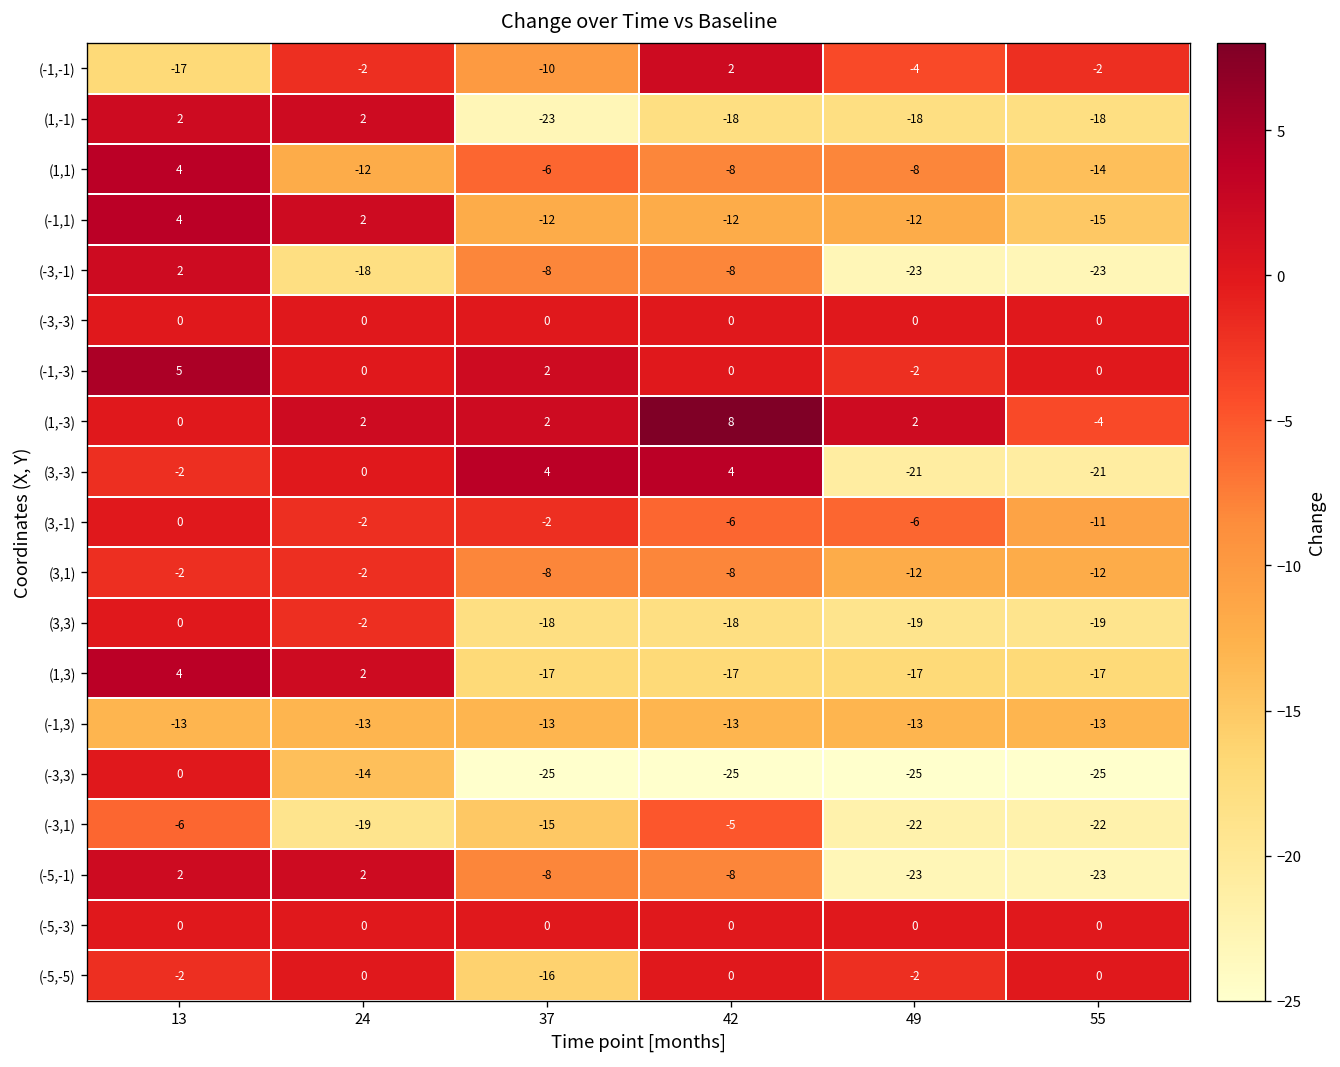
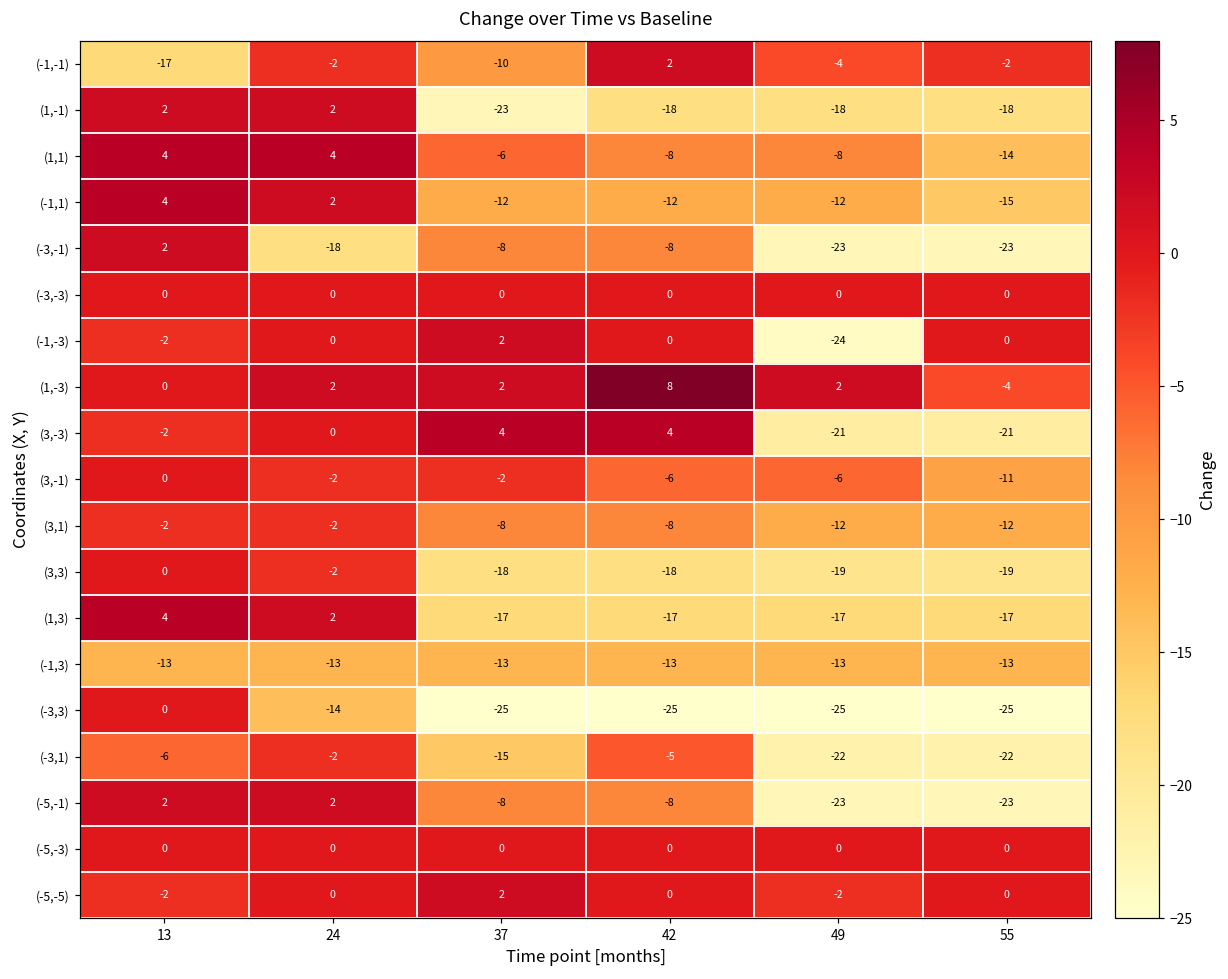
  {
    "(-1,-1)": {
      "13": -17,
      "24": -2,
      "37": -10,
      "42": 2,
      "49": -4,
      "55": -2
    },
    "(1,-1)": {
      "13": 2,
      "24": 2,
      "37": -23,
      "42": -18,
      "49": -18,
      "55": -18
    },
    "(1,1)": {
      "13": 4,
-     "24": -12,
+     "24": 4,
      "37": -6,
      "42": -8,
      "49": -8,
      "55": -14
    },
    "(-1,1)": {
      "13": 4,
      "24": 2,
      "37": -12,
      "42": -12,
      "49": -12,
      "55": -15
    },
    "(-3,-1)": {
      "13": 2,
      "24": -18,
      "37": -8,
      "42": -8,
      "49": -23,
      "55": -23
    },
    "(-3,-3)": {
      "13": 0,
      "24": 0,
      "37": 0,
      "42": 0,
      "49": 0,
      "55": 0
    },
    "(-1,-3)": {
-     "13": 5,
+     "13": -2,
      "24": 0,
      "37": 2,
      "42": 0,
-     "49": -2,
+     "49": -24,
      "55": 0
    },
    "(1,-3)": {
      "13": 0,
      "24": 2,
      "37": 2,
      "42": 8,
      "49": 2,
      "55": -4
    },
    "(3,-3)": {
      "13": -2,
      "24": 0,
      "37": 4,
      "42": 4,
      "49": -21,
      "55": -21
    },
    "(3,-1)": {
      "13": 0,
      "24": -2,
      "37": -2,
      "42": -6,
      "49": -6,
      "55": -11
    },
    "(3,1)": {
      "13": -2,
      "24": -2,
      "37": -8,
      "42": -8,
      "49": -12,
      "55": -12
    },
    "(3,3)": {
      "13": 0,
      "24": -2,
      "37": -18,
      "42": -18,
      "49": -19,
      "55": -19
    },
    "(1,3)": {
      "13": 4,
      "24": 2,
      "37": -17,
      "42": -17,
      "49": -17,
      "55": -17
    },
    "(-1,3)": {
      "13": -13,
      "24": -13,
      "37": -13,
      "42": -13,
      "49": -13,
      "55": -13
    },
    "(-3,3)": {
      "13": 0,
      "24": -14,
      "37": -25,
      "42": -25,
      "49": -25,
      "55": -25
    },
    "(-3,1)": {
      "13": -6,
-     "24": -19,
+     "24": -2,
      "37": -15,
      "42": -5,
      "49": -22,
      "55": -22
    },
    "(-5,-1)": {
      "13": 2,
      "24": 2,
      "37": -8,
      "42": -8,
      "49": -23,
      "55": -23
    },
    "(-5,-3)": {
      "13": 0,
      "24": 0,
      "37": 0,
      "42": 0,
      "49": 0,
      "55": 0
    },
    "(-5,-5)": {
      "13": -2,
      "24": 0,
-     "37": -16,
+     "37": 2,
      "42": 0,
      "49": -2,
      "55": 0
    }
  }
